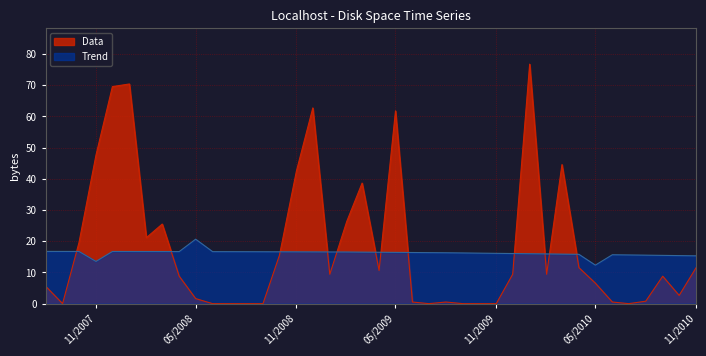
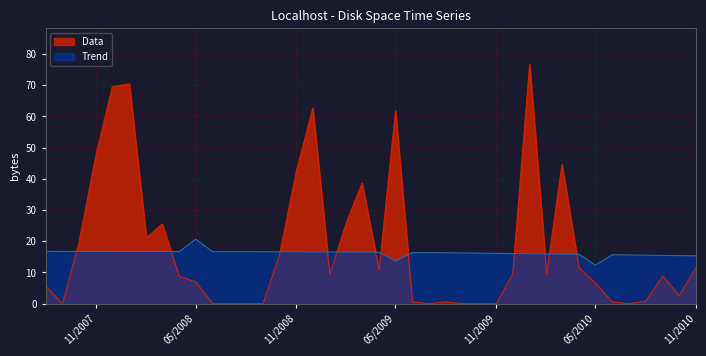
  {
    "Data": {
      "11/2007": 48,
-     "05/2008": 2,
+     "05/2008": 7,
      "11/2008": 42,
      "05/2009": 62,
      "11/2009": 0,
      "05/2010": 7,
      "11/2010": 12
    },
    "Trend": {
-     "11/2007": 14,
+     "11/2007": 17,
      "05/2008": 21,
      "11/2008": 17,
-     "05/2009": 16,
+     "05/2009": 14,
      "11/2009": 16,
      "05/2010": 12,
      "11/2010": 15
    }
  }
